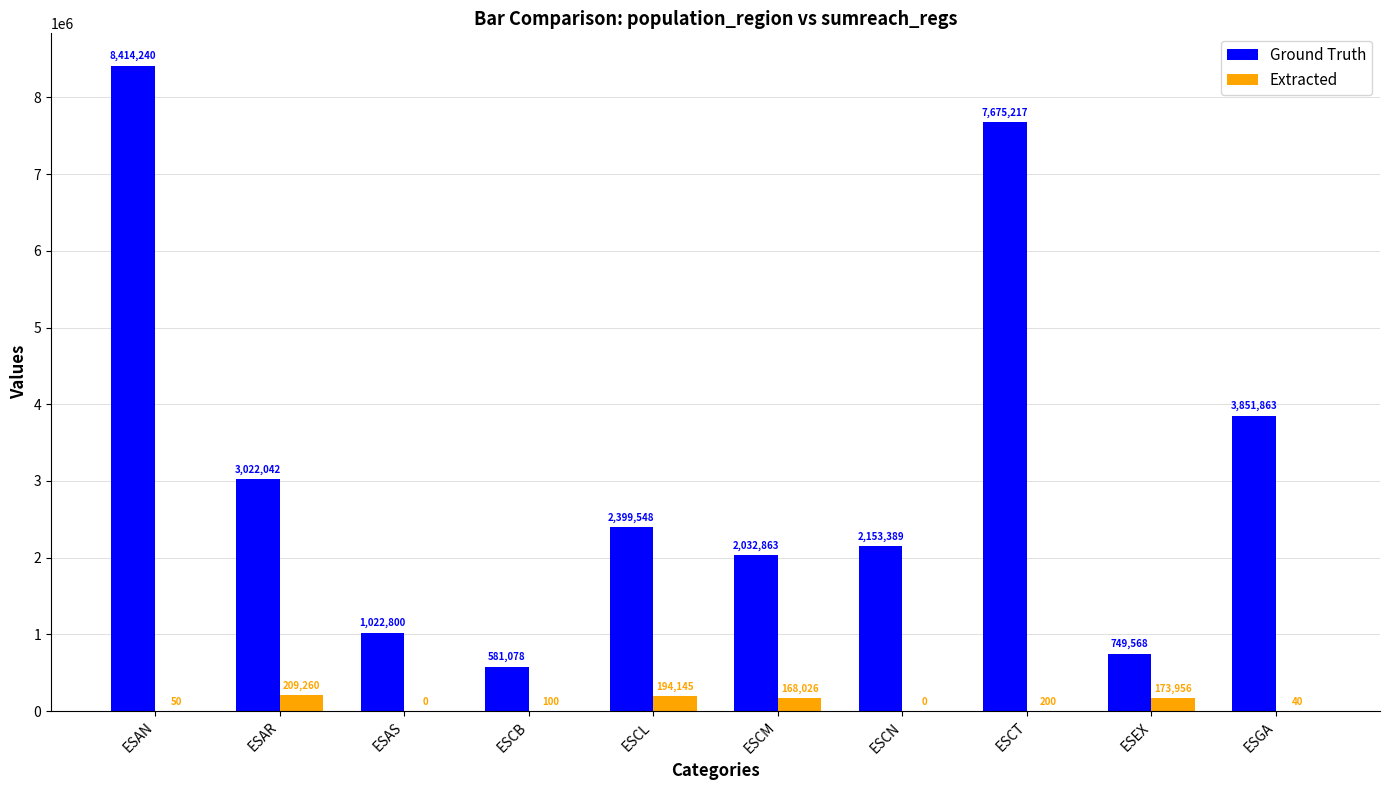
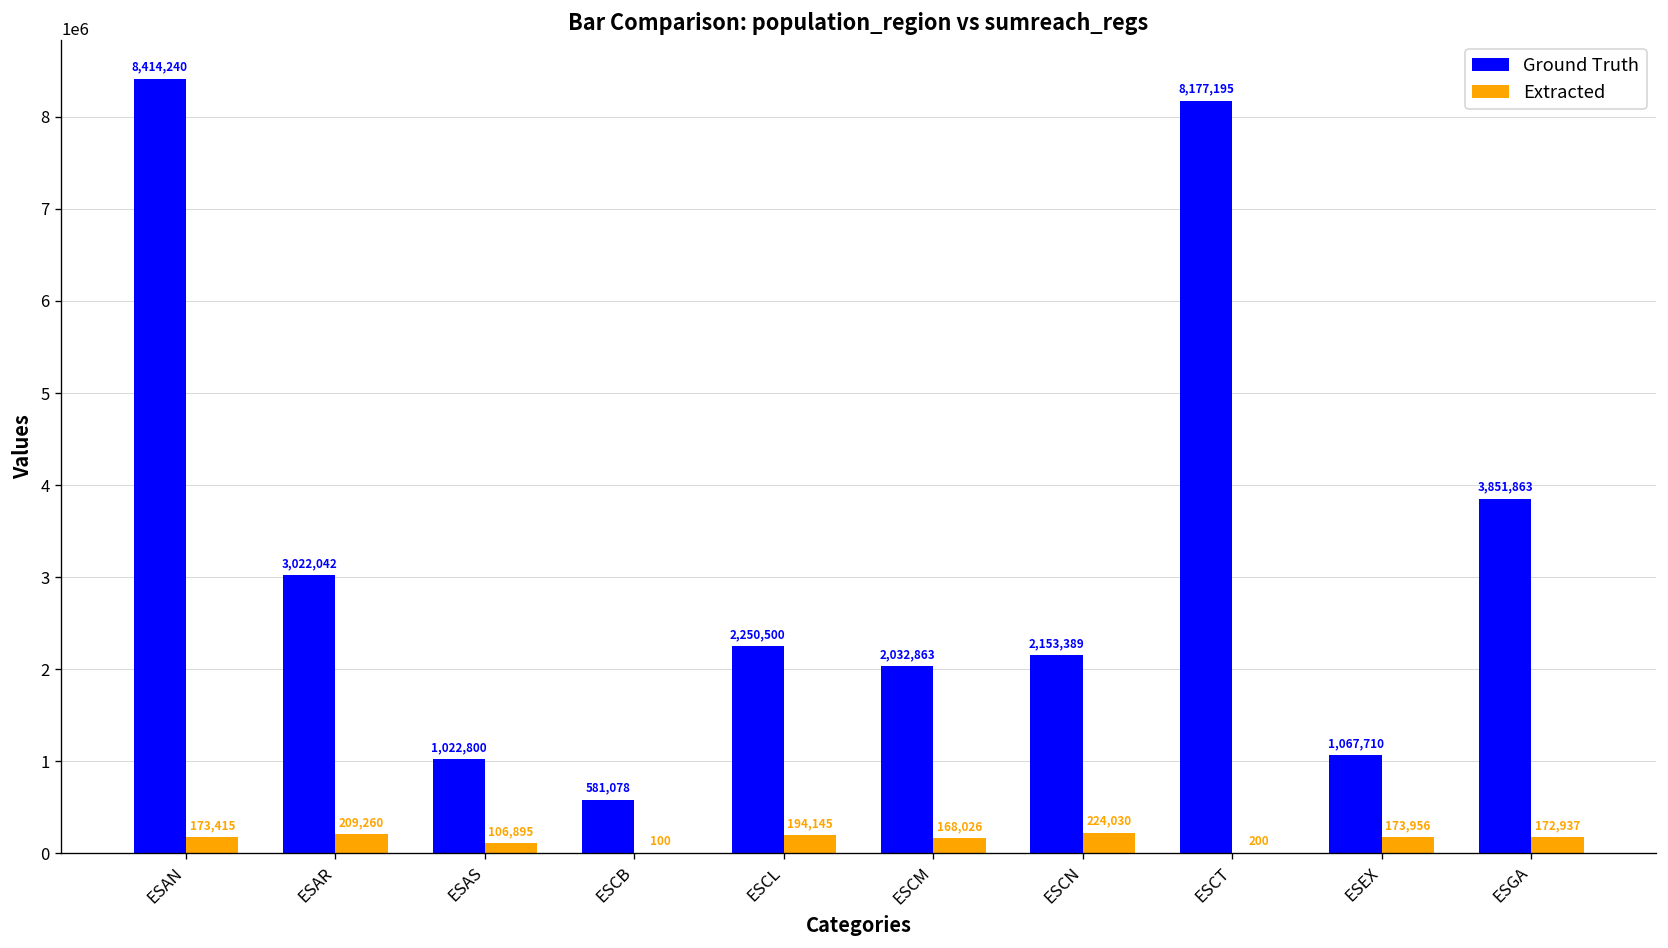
  {
    "Ground Truth": {
      "ESAN": "8,414,240",
      "ESAR": "3,022,042",
      "ESAS": "1,022,800",
      "ESCB": "581,078",
-     "ESCL": "2,399,548",
+     "ESCL": "2,250,500",
      "ESCM": "2,032,863",
      "ESCN": "2,153,389",
-     "ESCT": "7,675,217",
-     "ESEX": "749,568",
+     "ESCT": "8,177,195",
+     "ESEX": "1,067,710",
      "ESGA": "3,851,863"
    },
    "Extracted": {
-     "ESAN": "50",
+     "ESAN": "173,415",
      "ESAR": "209,260",
-     "ESAS": "0",
+     "ESAS": "106,895",
      "ESCB": "100",
      "ESCL": "194,145",
      "ESCM": "168,026",
-     "ESCN": "0",
+     "ESCN": "224,030",
      "ESCT": "200",
      "ESEX": "173,956",
-     "ESGA": "40"
+     "ESGA": "172,937"
    }
  }
